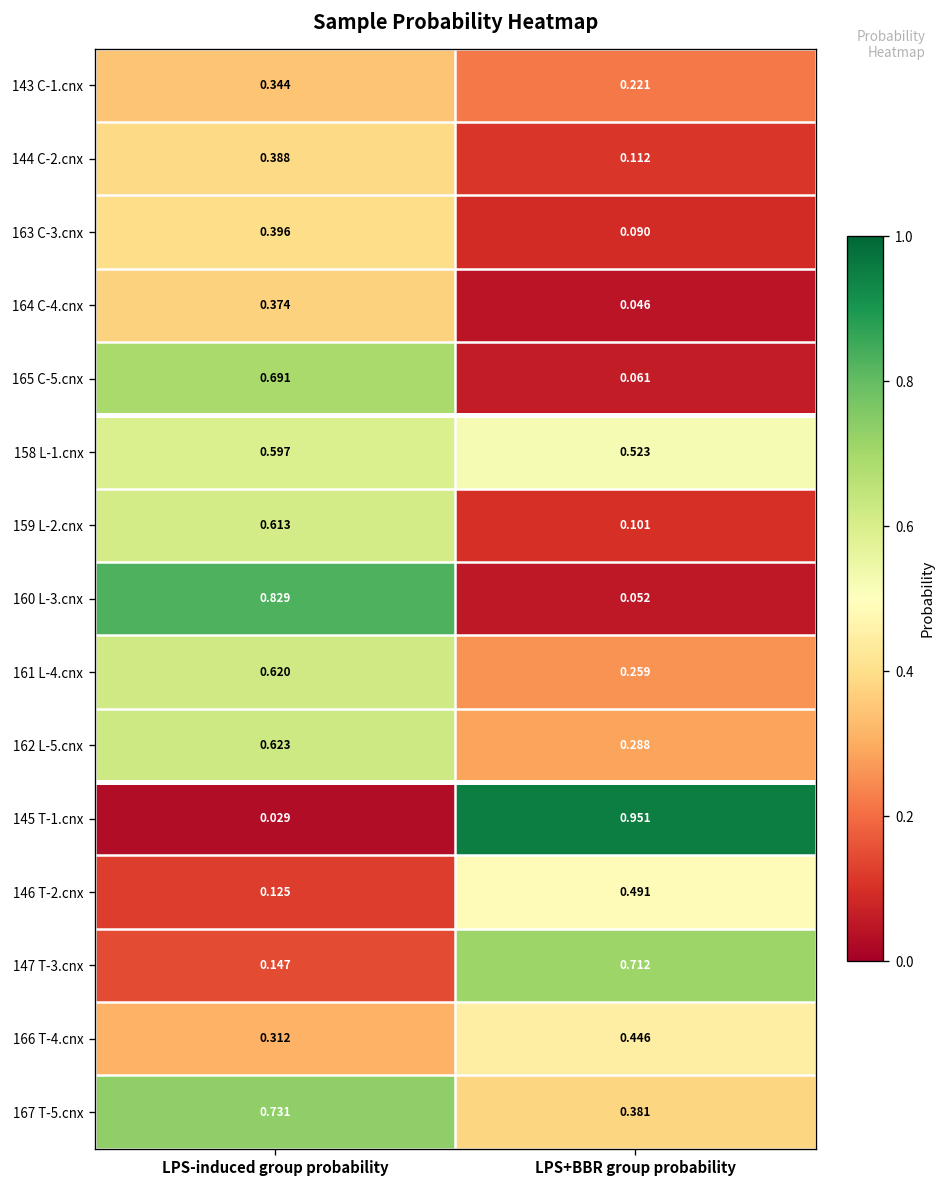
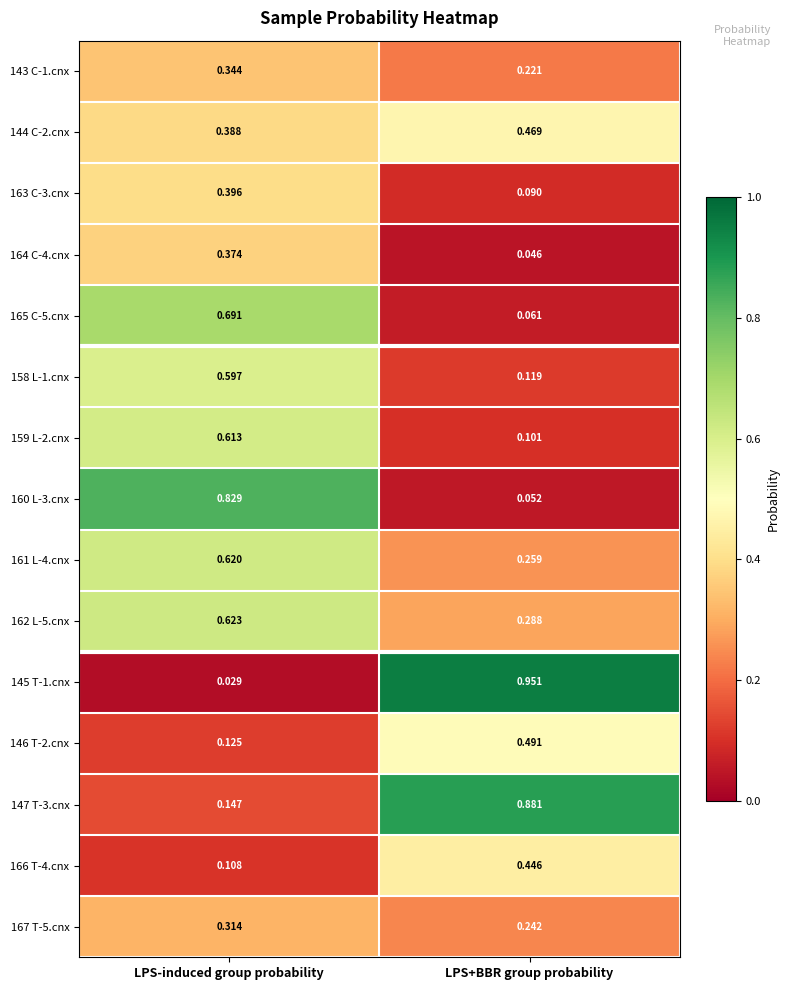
  {
    "143 C-1.cnx": {
      "LPS-induced group probability": 0.344,
      "LPS+BBR group probability": 0.221
    },
    "144 C-2.cnx": {
      "LPS-induced group probability": 0.388,
-     "LPS+BBR group probability": 0.112
+     "LPS+BBR group probability": 0.469
    },
    "163 C-3.cnx": {
      "LPS-induced group probability": 0.396,
      "LPS+BBR group probability": 0.090
    },
    "164 C-4.cnx": {
      "LPS-induced group probability": 0.374,
      "LPS+BBR group probability": 0.046
    },
    "165 C-5.cnx": {
      "LPS-induced group probability": 0.691,
      "LPS+BBR group probability": 0.061
    },
    "158 L-1.cnx": {
      "LPS-induced group probability": 0.597,
-     "LPS+BBR group probability": 0.523
+     "LPS+BBR group probability": 0.119
    },
    "159 L-2.cnx": {
      "LPS-induced group probability": 0.613,
      "LPS+BBR group probability": 0.101
    },
    "160 L-3.cnx": {
      "LPS-induced group probability": 0.829,
      "LPS+BBR group probability": 0.052
    },
    "161 L-4.cnx": {
      "LPS-induced group probability": 0.620,
      "LPS+BBR group probability": 0.259
    },
    "162 L-5.cnx": {
      "LPS-induced group probability": 0.623,
      "LPS+BBR group probability": 0.288
    },
    "145 T-1.cnx": {
      "LPS-induced group probability": 0.029,
      "LPS+BBR group probability": 0.951
    },
    "146 T-2.cnx": {
      "LPS-induced group probability": 0.125,
      "LPS+BBR group probability": 0.491
    },
    "147 T-3.cnx": {
      "LPS-induced group probability": 0.147,
-     "LPS+BBR group probability": 0.712
+     "LPS+BBR group probability": 0.881
    },
    "166 T-4.cnx": {
-     "LPS-induced group probability": 0.312,
+     "LPS-induced group probability": 0.108,
      "LPS+BBR group probability": 0.446
    },
    "167 T-5.cnx": {
-     "LPS-induced group probability": 0.731,
-     "LPS+BBR group probability": 0.381
+     "LPS-induced group probability": 0.314,
+     "LPS+BBR group probability": 0.242
    }
  }
